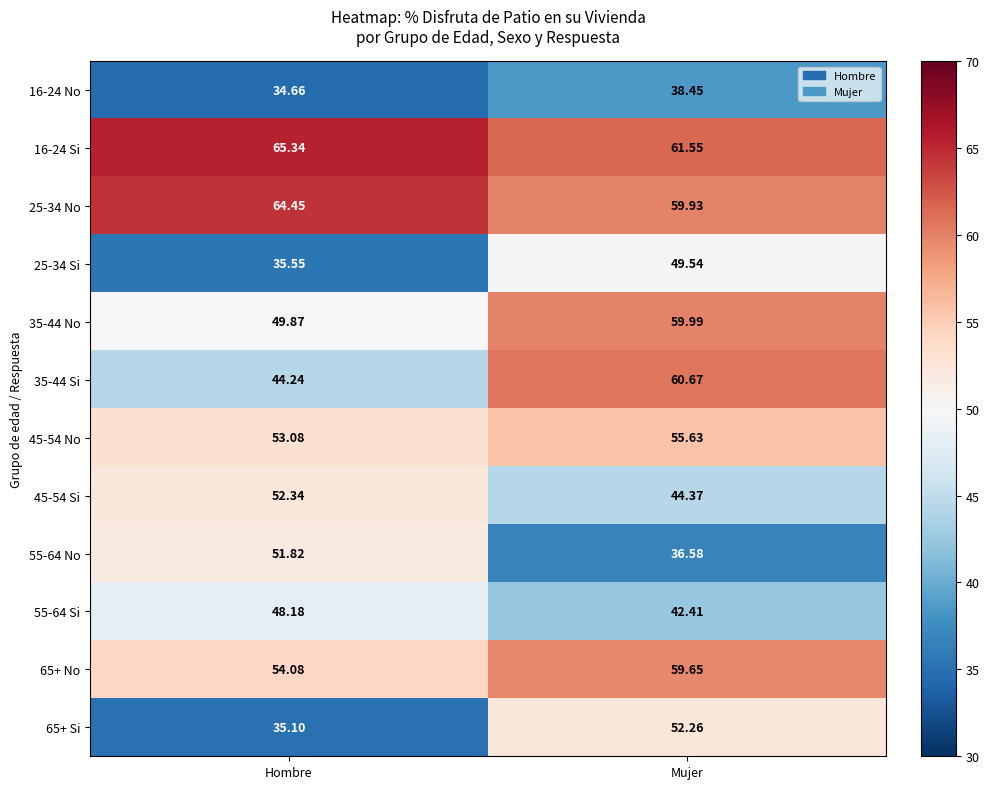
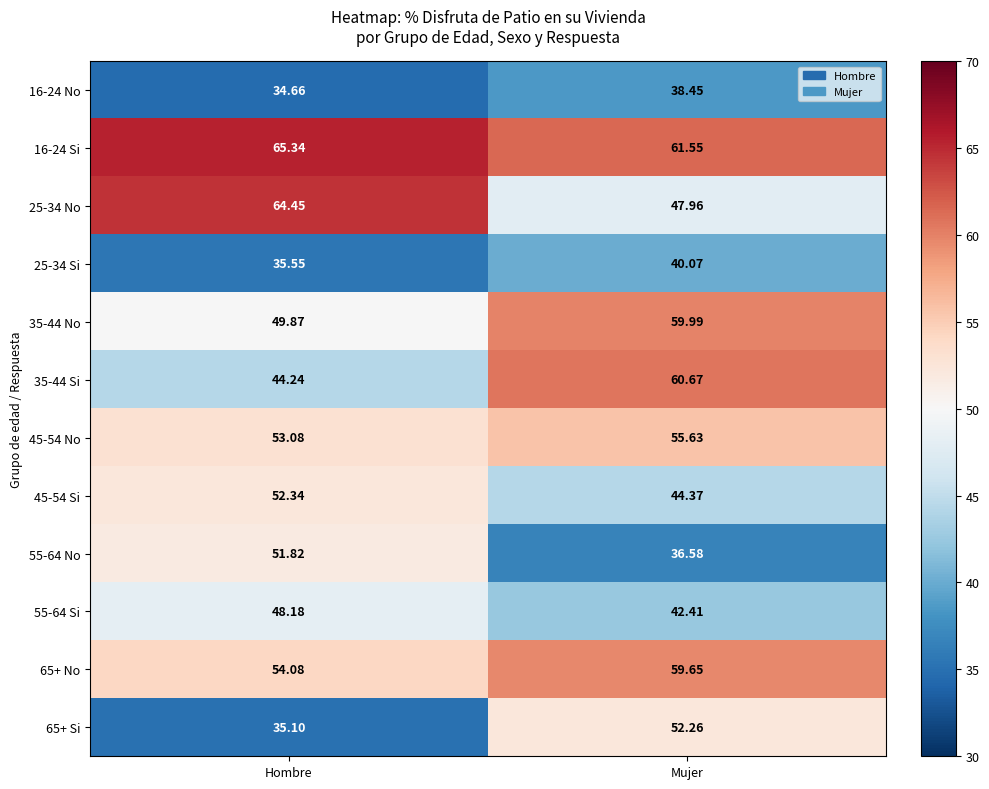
  {
    "16-24 No": {
      "Hombre": 34.66,
      "Mujer": 38.45
    },
    "16-24 Si": {
      "Hombre": 65.34,
      "Mujer": 61.55
    },
    "25-34 No": {
      "Hombre": 64.45,
-     "Mujer": 59.93
+     "Mujer": 47.96
    },
    "25-34 Si": {
      "Hombre": 35.55,
-     "Mujer": 49.54
+     "Mujer": 40.07
    },
    "35-44 No": {
      "Hombre": 49.87,
      "Mujer": 59.99
    },
    "35-44 Si": {
      "Hombre": 44.24,
      "Mujer": 60.67
    },
    "45-54 No": {
      "Hombre": 53.08,
      "Mujer": 55.63
    },
    "45-54 Si": {
      "Hombre": 52.34,
      "Mujer": 44.37
    },
    "55-64 No": {
      "Hombre": 51.82,
      "Mujer": 36.58
    },
    "55-64 Si": {
      "Hombre": 48.18,
      "Mujer": 42.41
    },
    "65+ No": {
      "Hombre": 54.08,
      "Mujer": 59.65
    },
    "65+ Si": {
      "Hombre": 35.10,
      "Mujer": 52.26
    }
  }
